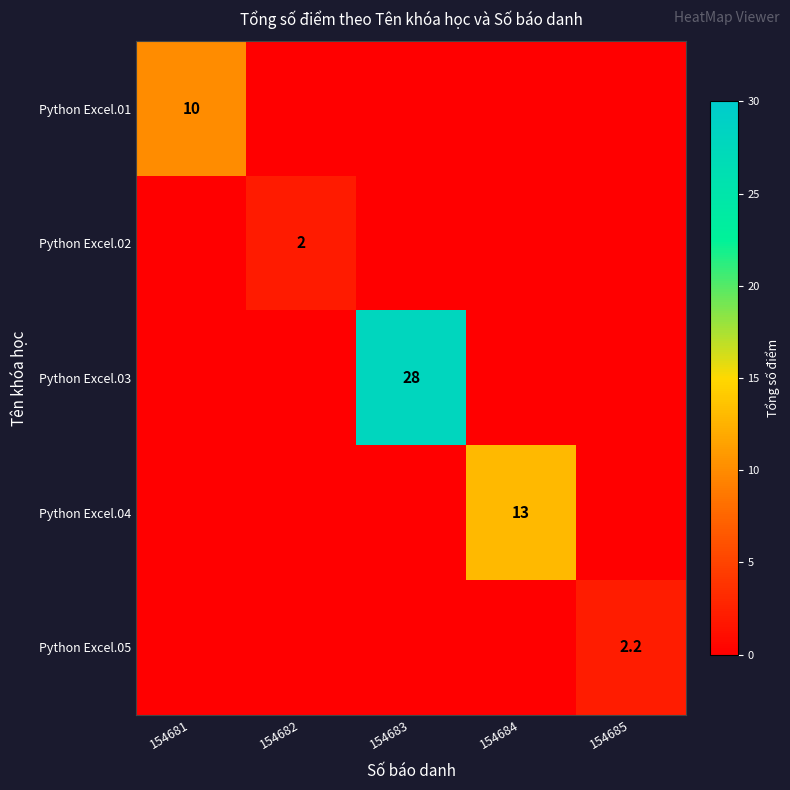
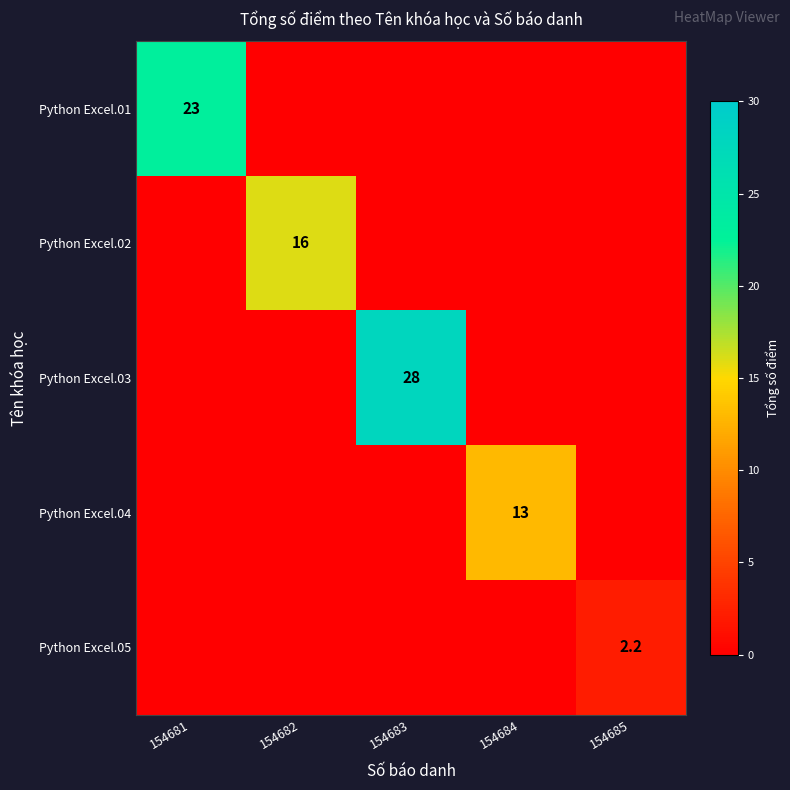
  {
    "Python Excel.01": {
-     "154681": 10
+     "154681": 23
    },
    "Python Excel.02": {
-     "154682": 2
+     "154682": 16
    },
    "Python Excel.03": {
      "154683": 28
    },
    "Python Excel.04": {
      "154684": 13
    },
    "Python Excel.05": {
      "154685": 2.2
    }
  }
